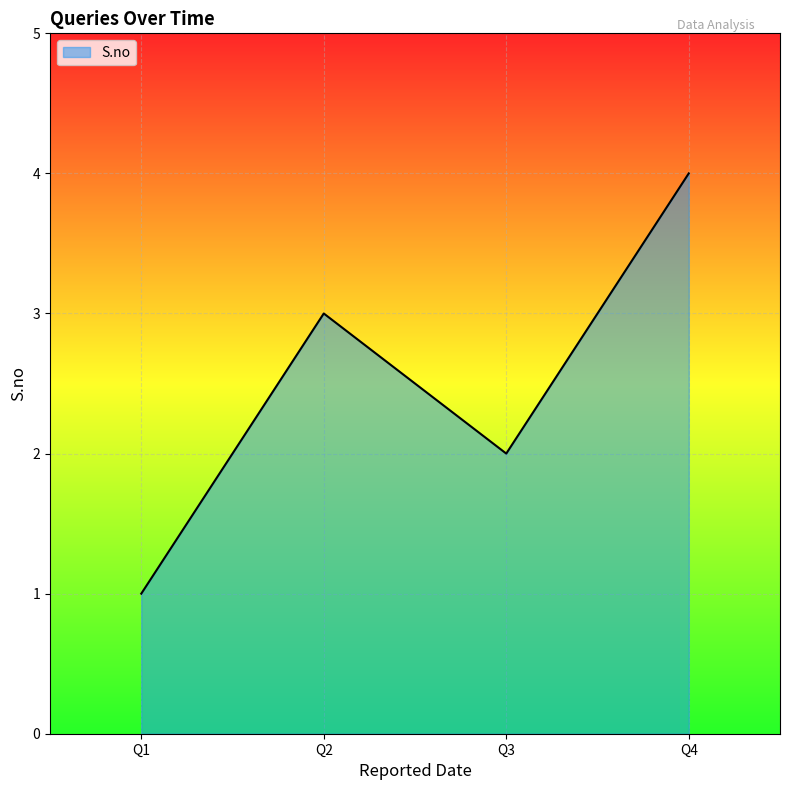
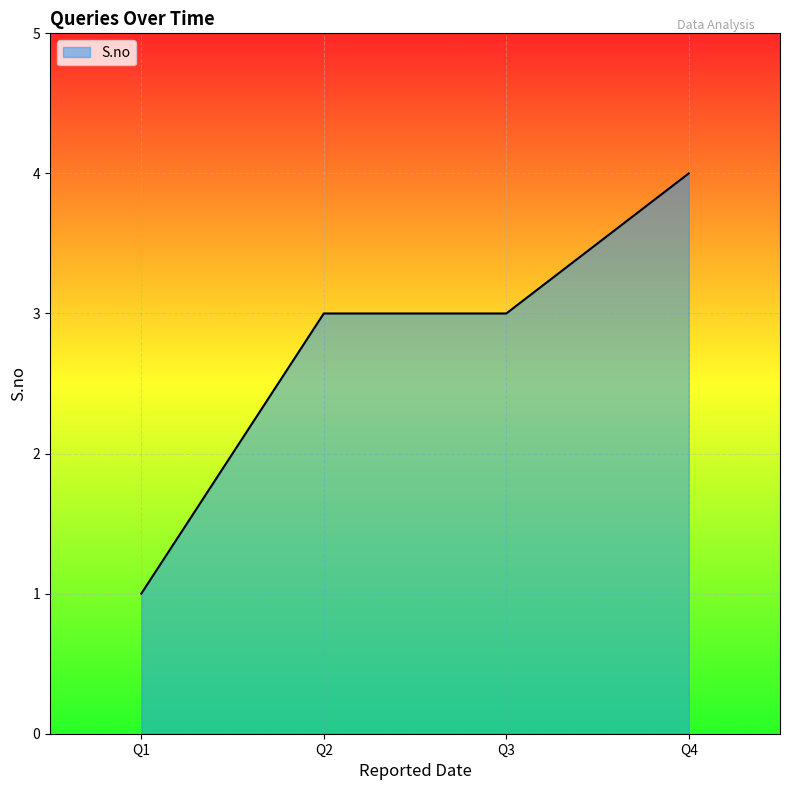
  {
    "Q1": 1,
    "Q2": 3,
-   "Q3": 2,
+   "Q3": 3,
    "Q4": 4
  }
